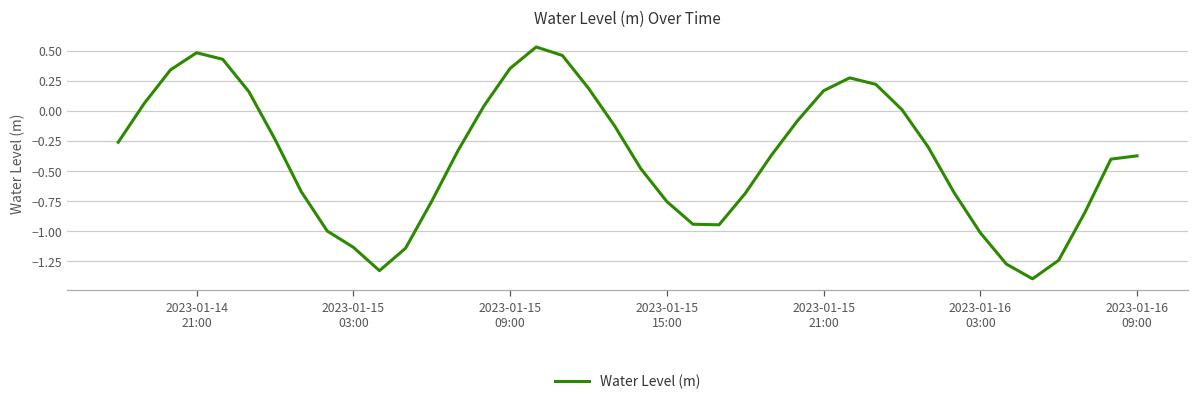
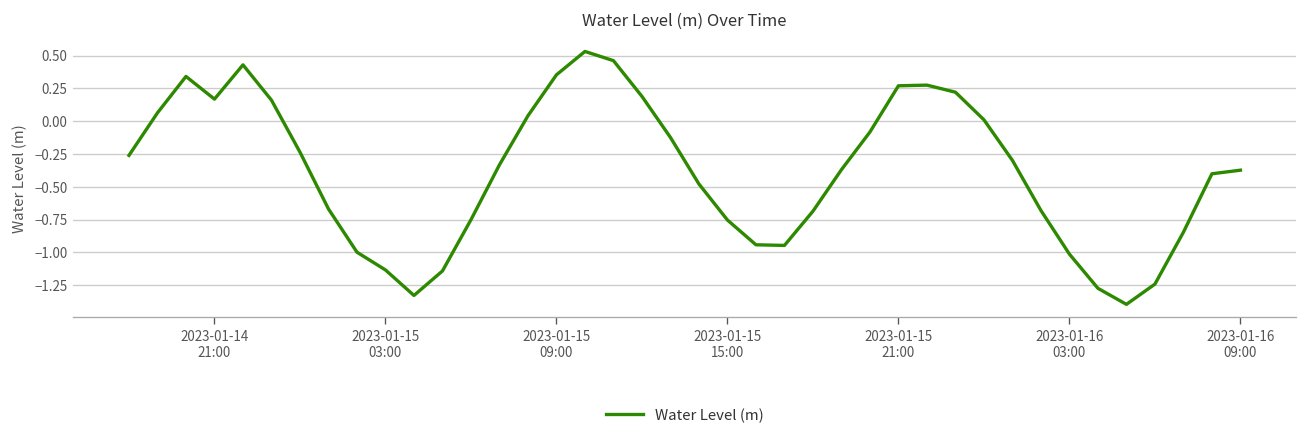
  {
-   "2023-01-14 21:00": 0.48,
+   "2023-01-14 21:00": 0.17,
    "2023-01-15 03:00": -1.13,
    "2023-01-15 09:00": 0.35,
    "2023-01-15 15:00": -0.75,
-   "2023-01-15 21:00": 0.17,
+   "2023-01-15 21:00": 0.27,
    "2023-01-16 03:00": -1.01,
    "2023-01-16 09:00": -0.37
  }
